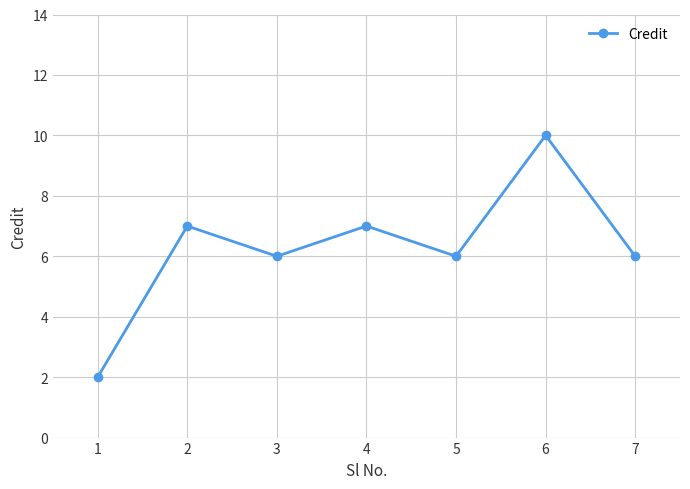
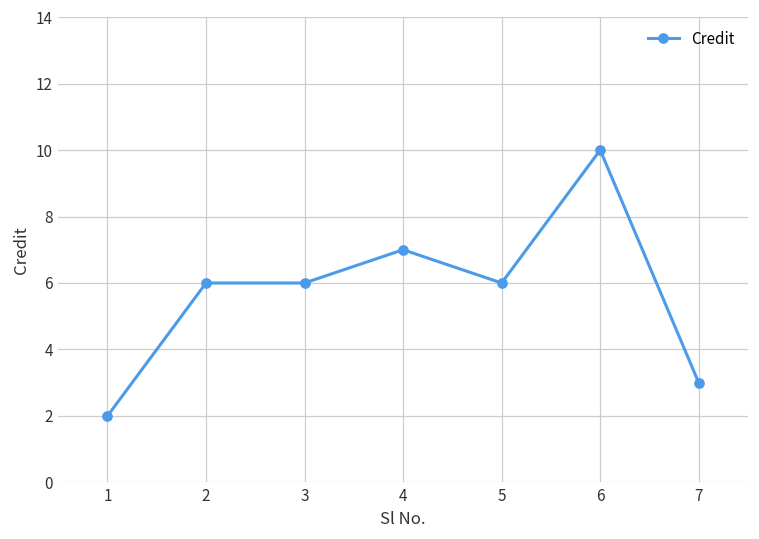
  {
    "1": 2,
-   "2": 7,
+   "2": 6,
    "3": 6,
    "4": 7,
    "5": 6,
    "6": 10,
-   "7": 6
+   "7": 3
  }
